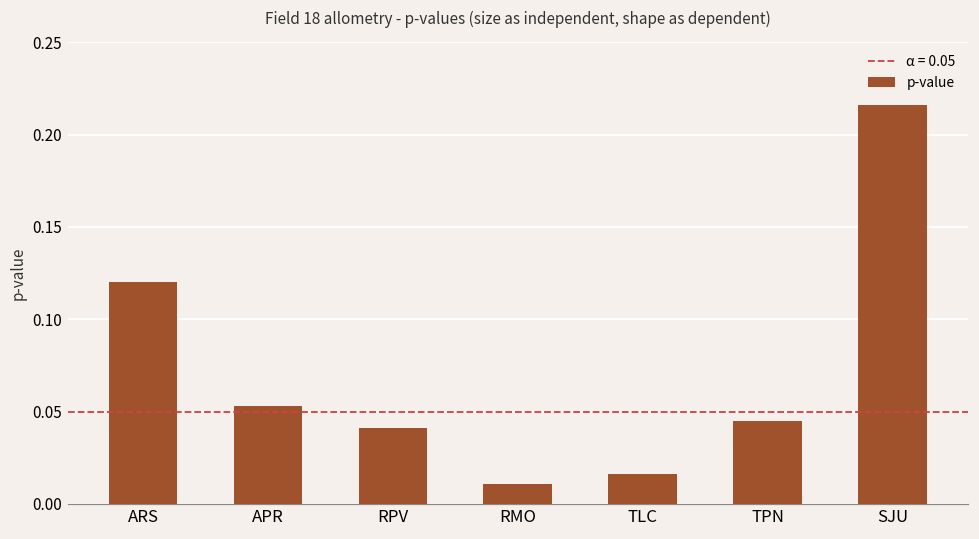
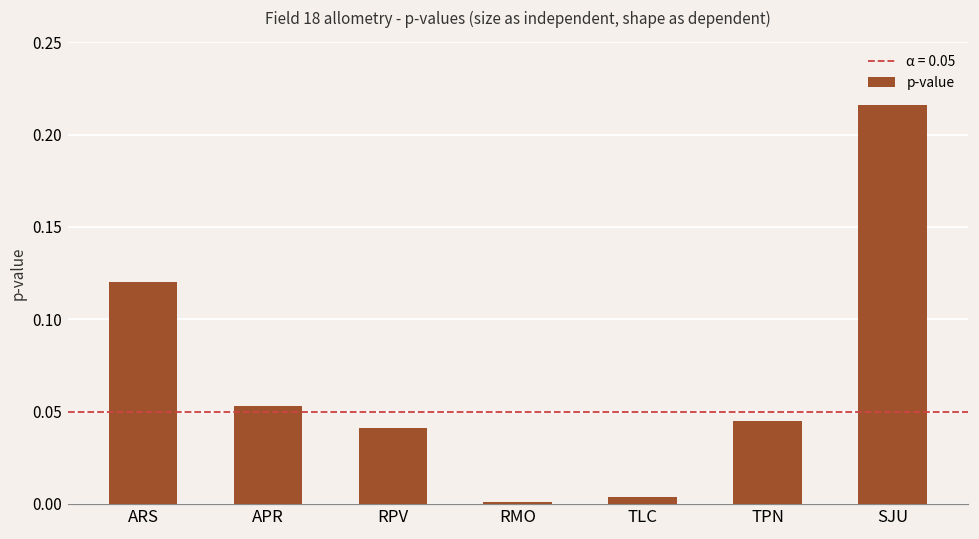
  {
    "ARS": 0.120,
    "APR": 0.053,
    "RPV": 0.041,
-   "RMO": 0.011,
-   "TLC": 0.016,
+   "RMO": 0.001,
+   "TLC": 0.004,
    "TPN": 0.045,
    "SJU": 0.216
  }
